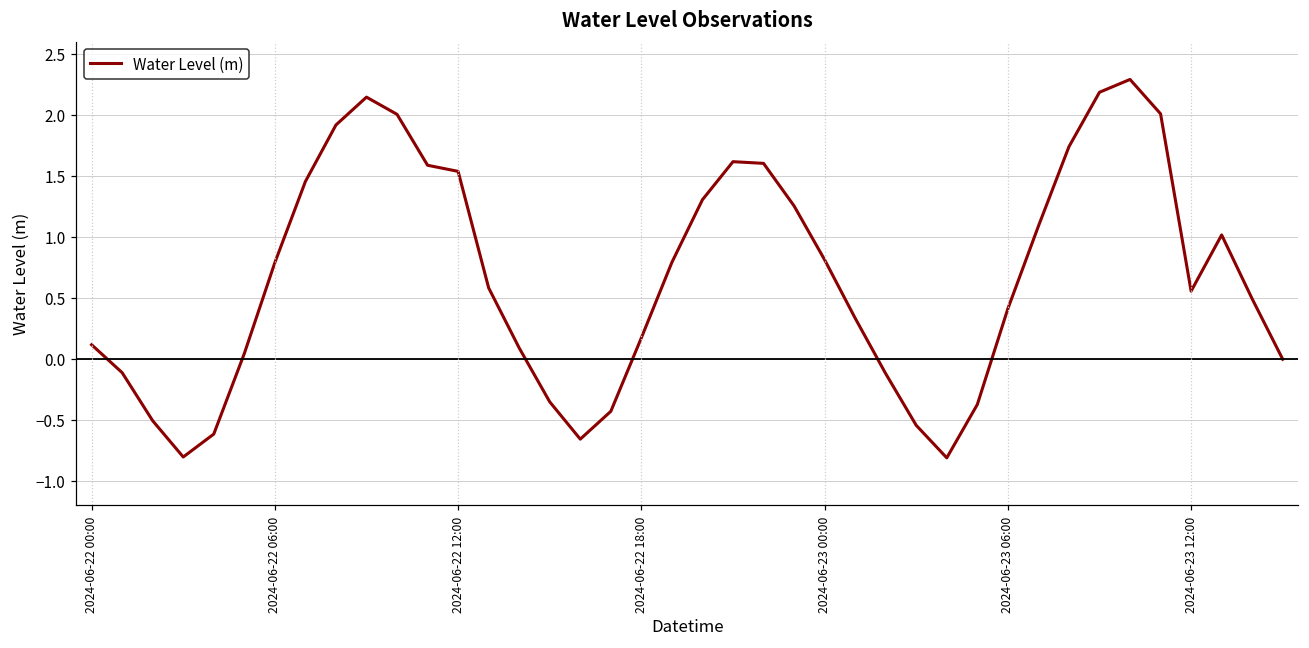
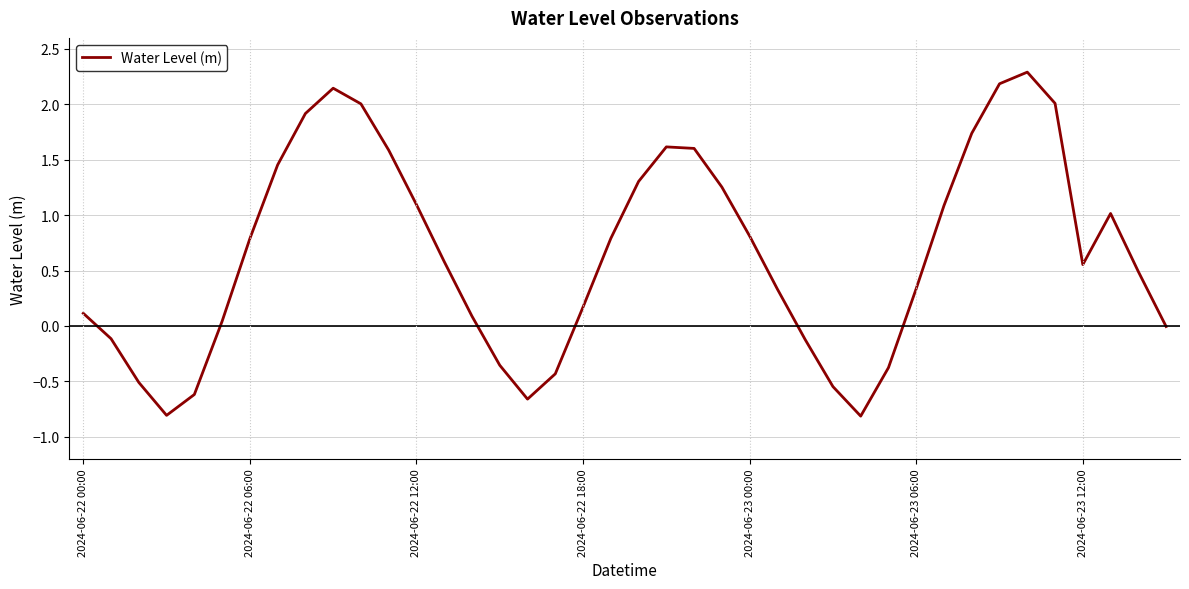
  {
    "2024-06-22 00:00": 0.11,
    "2024-06-22 06:00": 0.79,
-   "2024-06-22 12:00": 1.54,
+   "2024-06-22 12:00": 1.10,
    "2024-06-22 18:00": 0.17,
    "2024-06-23 00:00": 0.81,
-   "2024-06-23 06:00": 0.41,
+   "2024-06-23 06:00": 0.34,
    "2024-06-23 12:00": 0.55
  }
